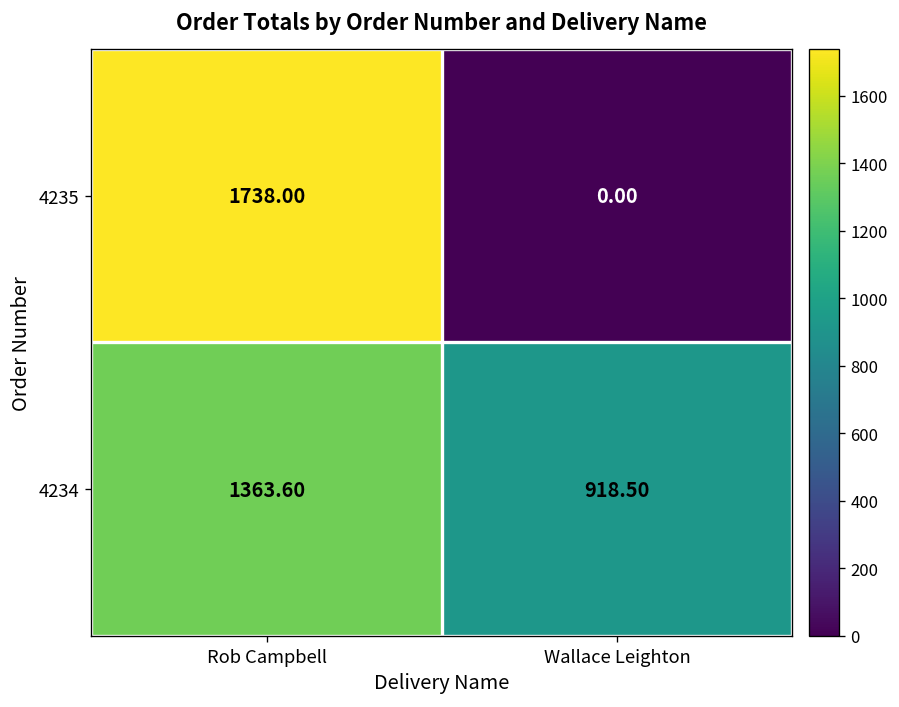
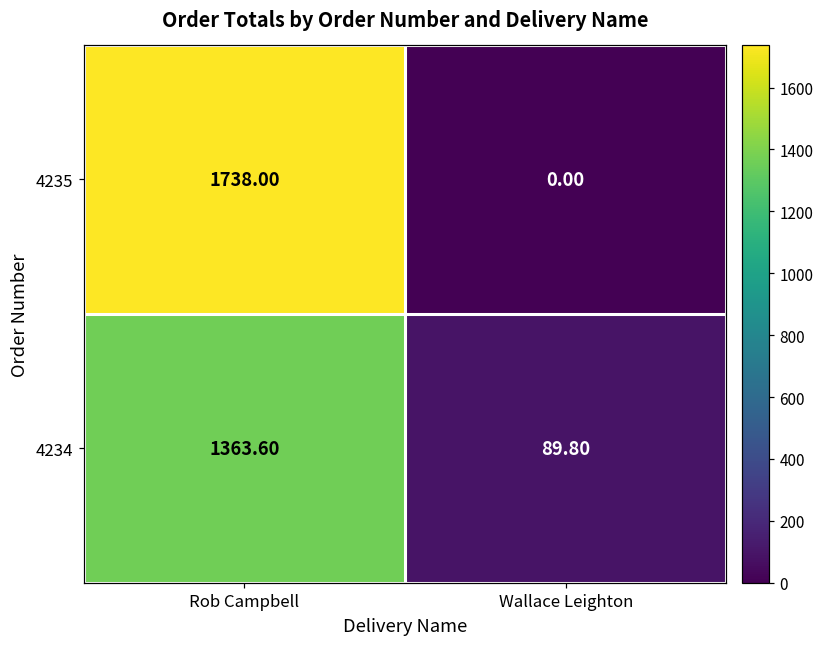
  {
    "4235": {
      "Rob Campbell": 1738.00,
      "Wallace Leighton": 0.00
    },
    "4234": {
      "Rob Campbell": 1363.60,
-     "Wallace Leighton": 918.50
+     "Wallace Leighton": 89.80
    }
  }
